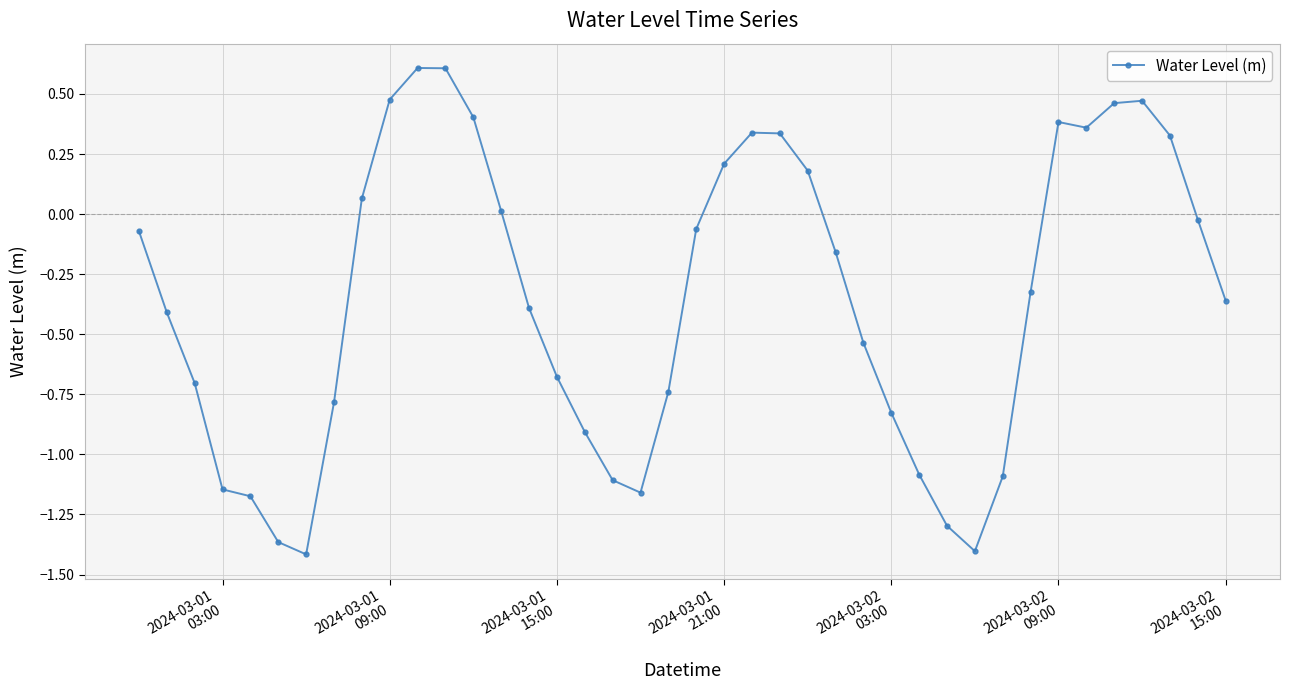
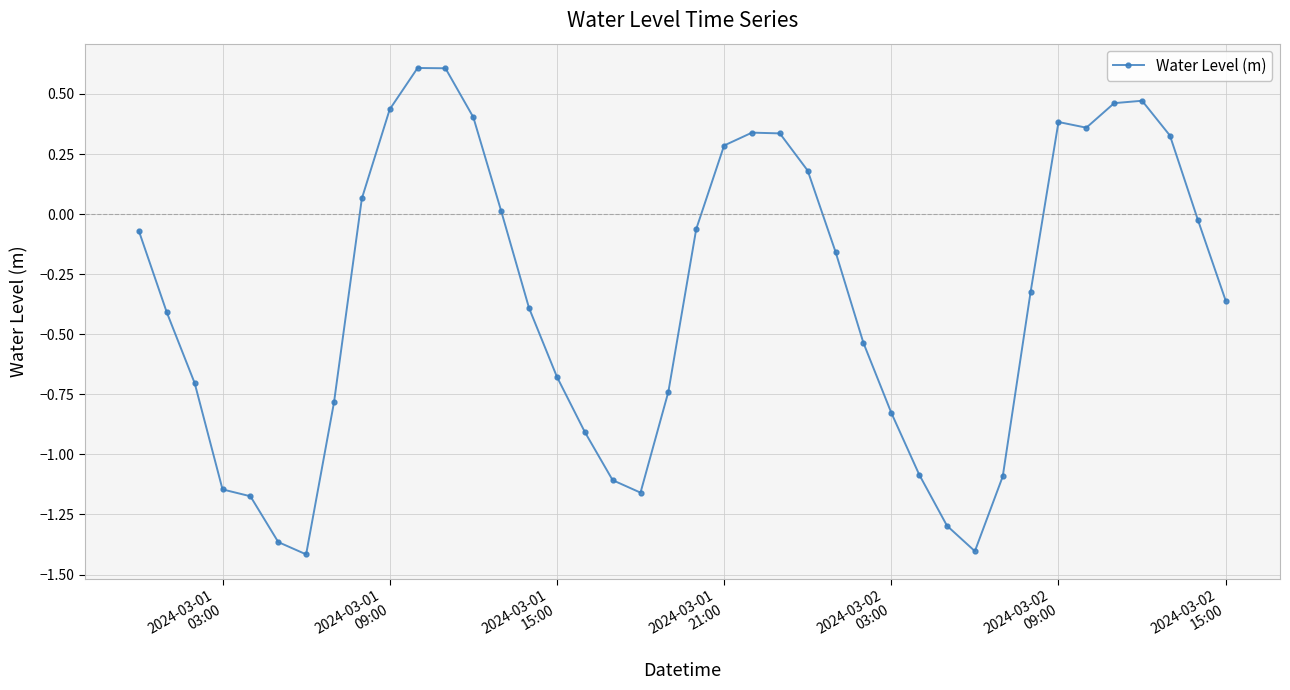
  {
    "2024-03-01 03:00": -1.15,
-   "2024-03-01 09:00": 0.48,
+   "2024-03-01 09:00": 0.44,
    "2024-03-01 15:00": -0.68,
-   "2024-03-01 21:00": 0.21,
+   "2024-03-01 21:00": 0.29,
    "2024-03-02 03:00": -0.83,
    "2024-03-02 09:00": 0.38,
    "2024-03-02 15:00": -0.36
  }
